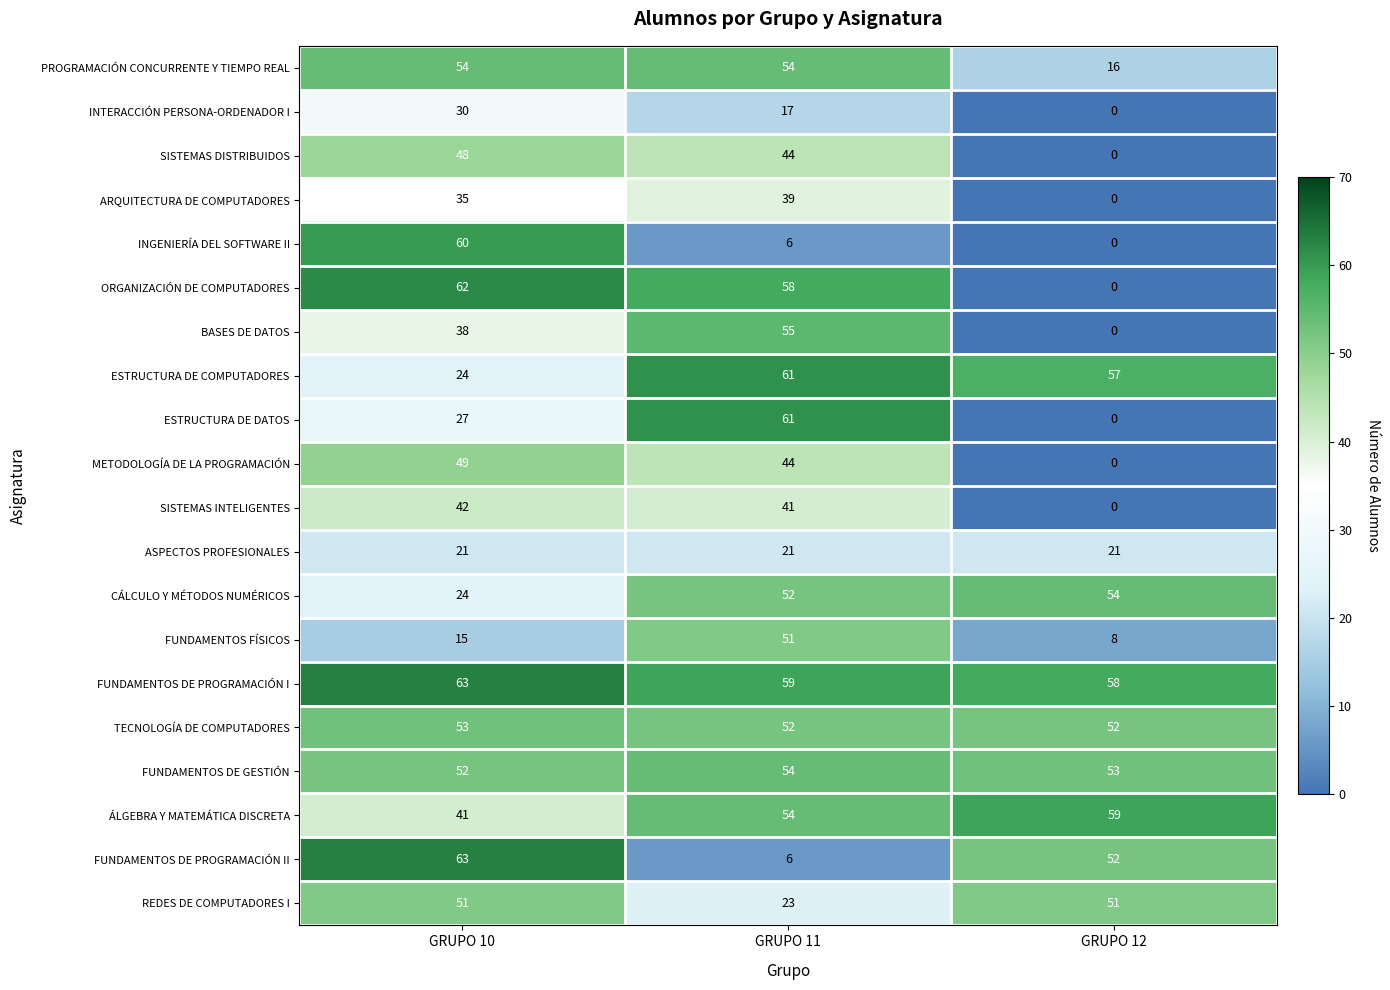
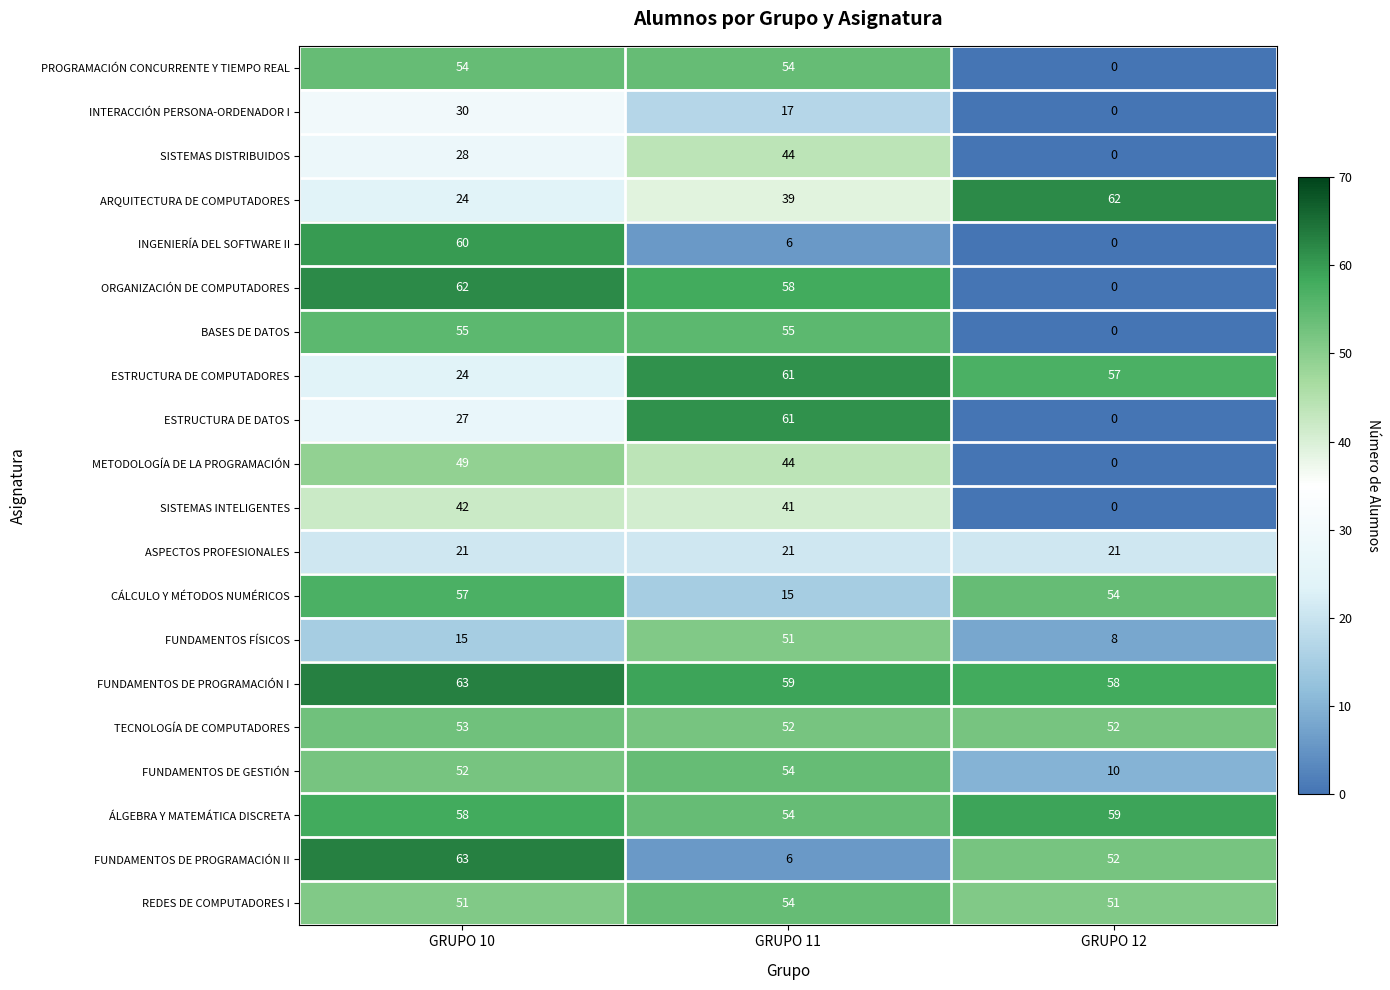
  {
    "PROGRAMACIÓN CONCURRENTE Y TIEMPO REAL": {
      "GRUPO 10": 54,
      "GRUPO 11": 54,
-     "GRUPO 12": 16
+     "GRUPO 12": 0
    },
    "INTERACCIÓN PERSONA-ORDENADOR I": {
      "GRUPO 10": 30,
      "GRUPO 11": 17,
      "GRUPO 12": 0
    },
    "SISTEMAS DISTRIBUIDOS": {
-     "GRUPO 10": 48,
+     "GRUPO 10": 28,
      "GRUPO 11": 44,
      "GRUPO 12": 0
    },
    "ARQUITECTURA DE COMPUTADORES": {
-     "GRUPO 10": 35,
+     "GRUPO 10": 24,
      "GRUPO 11": 39,
-     "GRUPO 12": 0
+     "GRUPO 12": 62
    },
    "INGENIERÍA DEL SOFTWARE II": {
      "GRUPO 10": 60,
      "GRUPO 11": 6,
      "GRUPO 12": 0
    },
    "ORGANIZACIÓN DE COMPUTADORES": {
      "GRUPO 10": 62,
      "GRUPO 11": 58,
      "GRUPO 12": 0
    },
    "BASES DE DATOS": {
-     "GRUPO 10": 38,
+     "GRUPO 10": 55,
      "GRUPO 11": 55,
      "GRUPO 12": 0
    },
    "ESTRUCTURA DE COMPUTADORES": {
      "GRUPO 10": 24,
      "GRUPO 11": 61,
      "GRUPO 12": 57
    },
    "ESTRUCTURA DE DATOS": {
      "GRUPO 10": 27,
      "GRUPO 11": 61,
      "GRUPO 12": 0
    },
    "METODOLOGÍA DE LA PROGRAMACIÓN": {
      "GRUPO 10": 49,
      "GRUPO 11": 44,
      "GRUPO 12": 0
    },
    "SISTEMAS INTELIGENTES": {
      "GRUPO 10": 42,
      "GRUPO 11": 41,
      "GRUPO 12": 0
    },
    "ASPECTOS PROFESIONALES": {
      "GRUPO 10": 21,
      "GRUPO 11": 21,
      "GRUPO 12": 21
    },
    "CÁLCULO Y MÉTODOS NUMÉRICOS": {
-     "GRUPO 10": 24,
-     "GRUPO 11": 52,
+     "GRUPO 10": 57,
+     "GRUPO 11": 15,
      "GRUPO 12": 54
    },
    "FUNDAMENTOS FÍSICOS": {
      "GRUPO 10": 15,
      "GRUPO 11": 51,
      "GRUPO 12": 8
    },
    "FUNDAMENTOS DE PROGRAMACIÓN I": {
      "GRUPO 10": 63,
      "GRUPO 11": 59,
      "GRUPO 12": 58
    },
    "TECNOLOGÍA DE COMPUTADORES": {
      "GRUPO 10": 53,
      "GRUPO 11": 52,
      "GRUPO 12": 52
    },
    "FUNDAMENTOS DE GESTIÓN": {
      "GRUPO 10": 52,
      "GRUPO 11": 54,
-     "GRUPO 12": 53
+     "GRUPO 12": 10
    },
    "ÁLGEBRA Y MATEMÁTICA DISCRETA": {
-     "GRUPO 10": 41,
+     "GRUPO 10": 58,
      "GRUPO 11": 54,
      "GRUPO 12": 59
    },
    "FUNDAMENTOS DE PROGRAMACIÓN II": {
      "GRUPO 10": 63,
      "GRUPO 11": 6,
      "GRUPO 12": 52
    },
    "REDES DE COMPUTADORES I": {
      "GRUPO 10": 51,
-     "GRUPO 11": 23,
+     "GRUPO 11": 54,
      "GRUPO 12": 51
    }
  }
